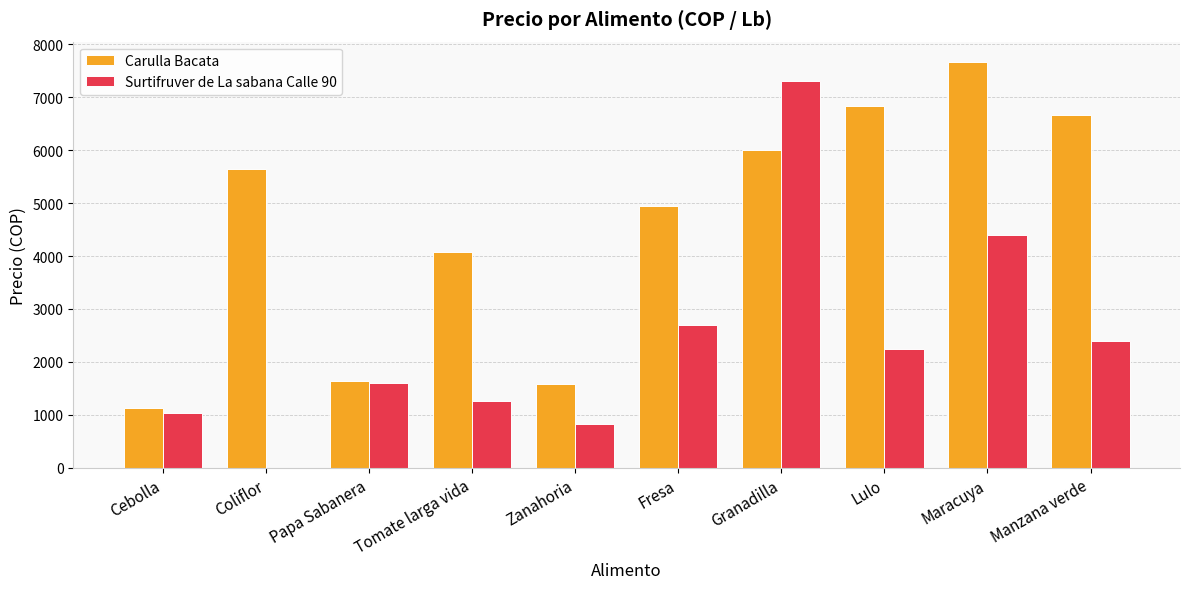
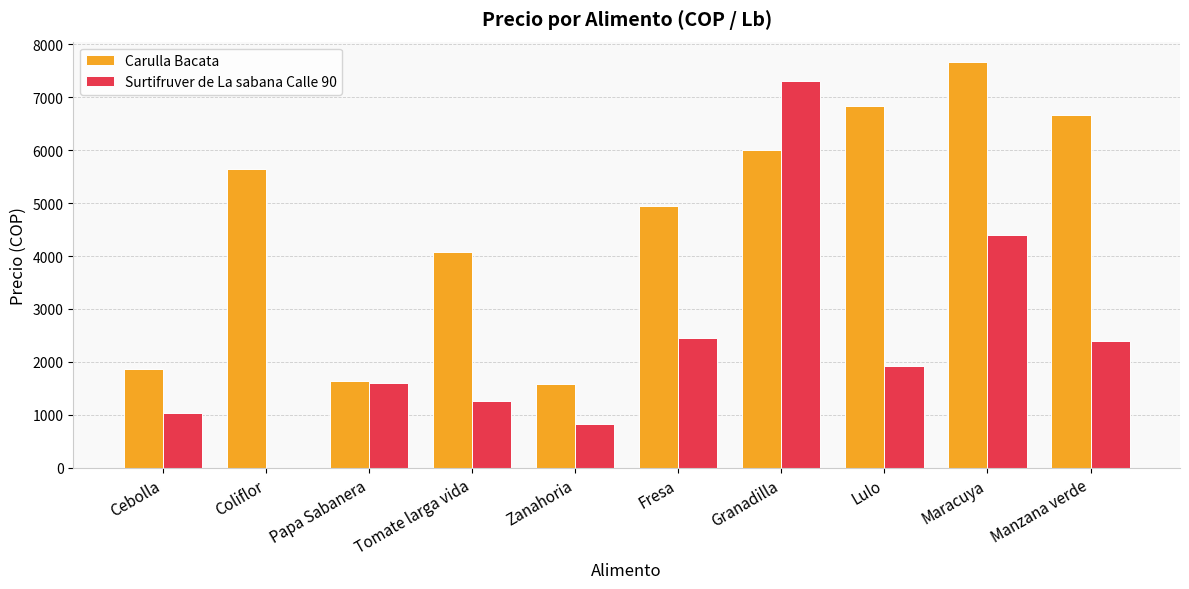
  {
    "Carulla Bacata": {
-     "Cebolla": 1100,
+     "Cebolla": 1900,
      "Coliflor": 5700,
      "Papa Sabanera": 1600,
      "Tomate larga vida": 4100,
      "Zanahoria": 1600,
      "Fresa": 5000,
      "Granadilla": 6000,
      "Lulo": 6800,
      "Maracuya": 7700,
      "Manzana verde": 6700
    },
    "Surtifruver de La sabana Calle 90": {
      "Cebolla": 1000,
      "Coliflor": 0,
      "Papa Sabanera": 1600,
      "Tomate larga vida": 1300,
      "Zanahoria": 800,
-     "Fresa": 2700,
+     "Fresa": 2500,
      "Granadilla": 7300,
-     "Lulo": 2300,
+     "Lulo": 1900,
      "Maracuya": 4400,
      "Manzana verde": 2400
    }
  }
